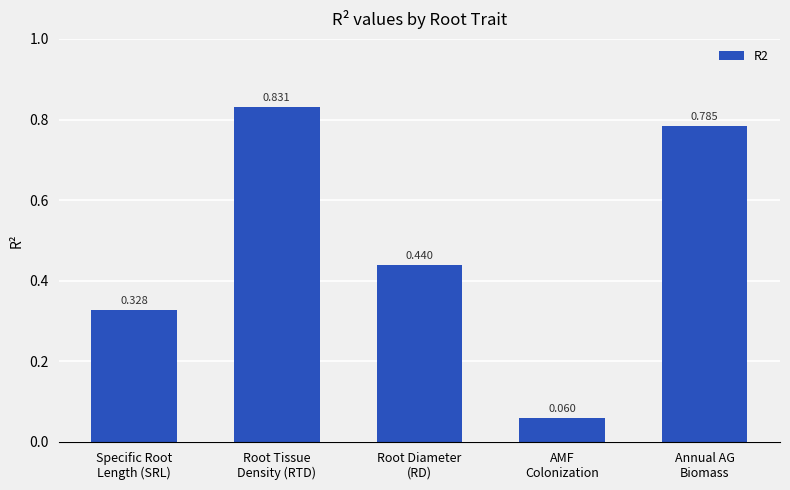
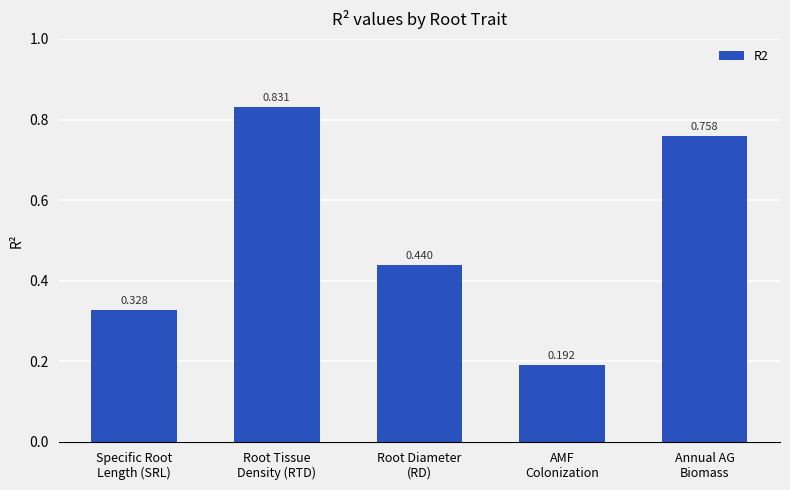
  {
    "Specific Root Length (SRL)": 0.328,
    "Root Tissue Density (RTD)": 0.831,
    "Root Diameter (RD)": 0.440,
-   "AMF Colonization": 0.060,
-   "Annual AG Biomass": 0.785
+   "AMF Colonization": 0.192,
+   "Annual AG Biomass": 0.758
  }
